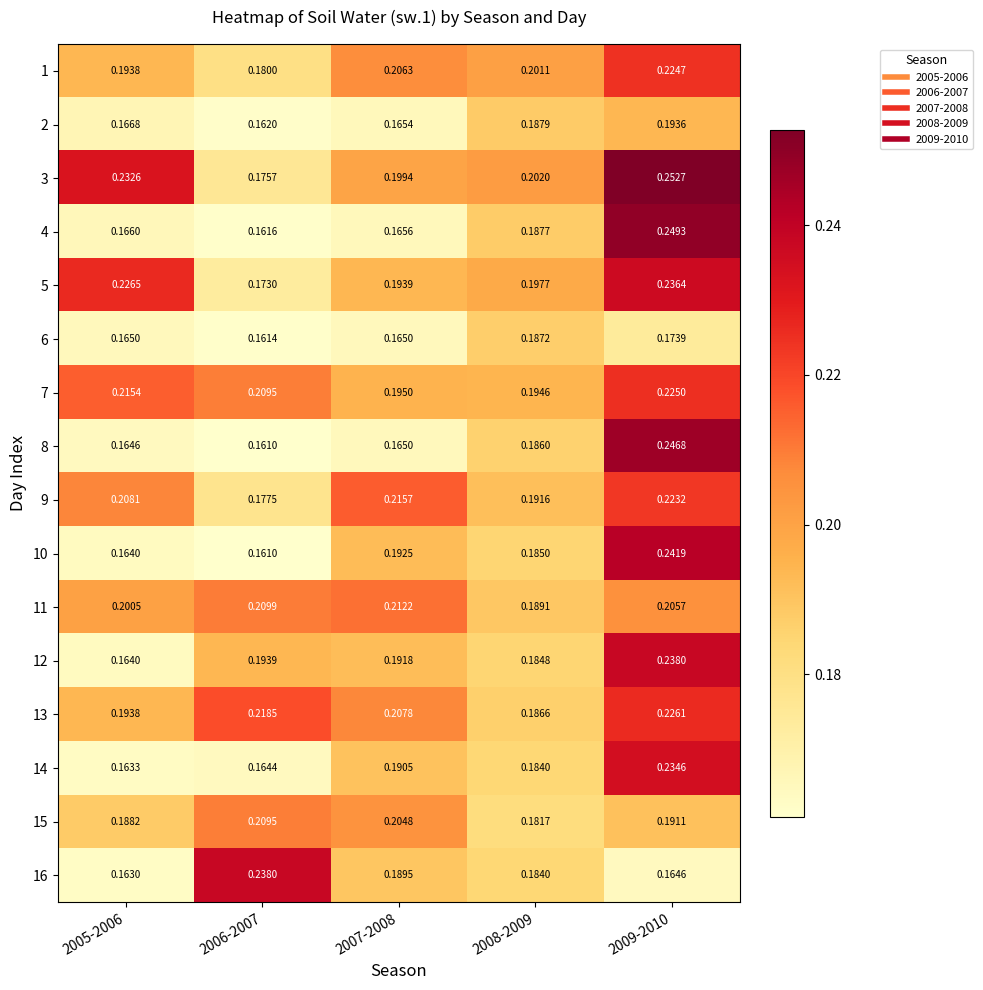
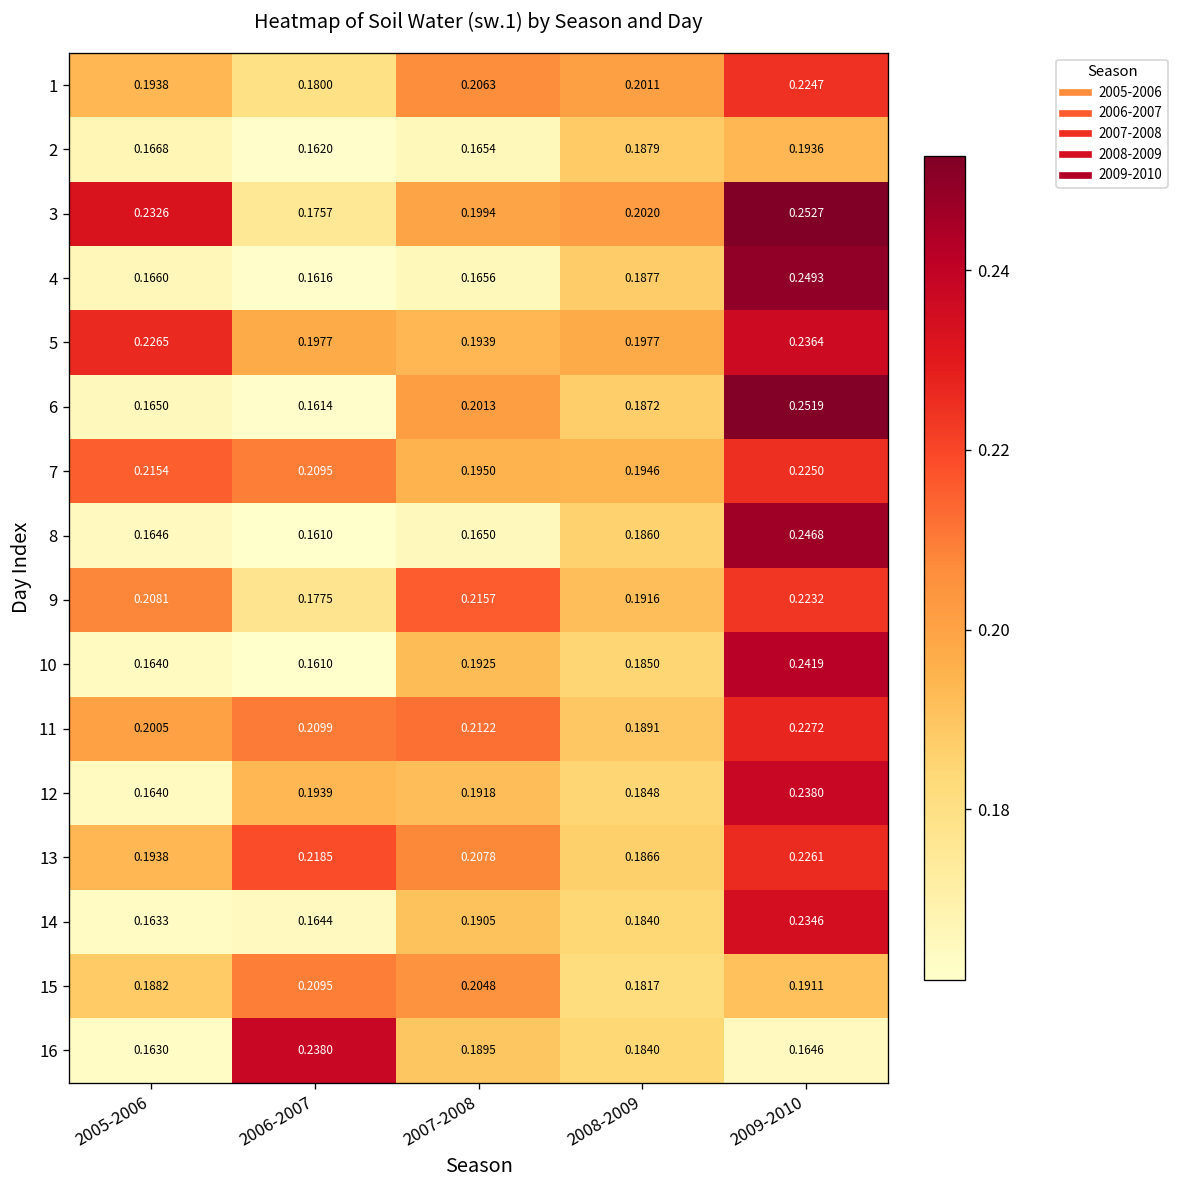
  {
    "1": {
      "2005-2006": 0.1938,
      "2006-2007": 0.1800,
      "2007-2008": 0.2063,
      "2008-2009": 0.2011,
      "2009-2010": 0.2247
    },
    "2": {
      "2005-2006": 0.1668,
      "2006-2007": 0.1620,
      "2007-2008": 0.1654,
      "2008-2009": 0.1879,
      "2009-2010": 0.1936
    },
    "3": {
      "2005-2006": 0.2326,
      "2006-2007": 0.1757,
      "2007-2008": 0.1994,
      "2008-2009": 0.2020,
      "2009-2010": 0.2527
    },
    "4": {
      "2005-2006": 0.1660,
      "2006-2007": 0.1616,
      "2007-2008": 0.1656,
      "2008-2009": 0.1877,
      "2009-2010": 0.2493
    },
    "5": {
      "2005-2006": 0.2265,
-     "2006-2007": 0.1730,
+     "2006-2007": 0.1977,
      "2007-2008": 0.1939,
      "2008-2009": 0.1977,
      "2009-2010": 0.2364
    },
    "6": {
      "2005-2006": 0.1650,
      "2006-2007": 0.1614,
-     "2007-2008": 0.1650,
+     "2007-2008": 0.2013,
      "2008-2009": 0.1872,
-     "2009-2010": 0.1739
+     "2009-2010": 0.2519
    },
    "7": {
      "2005-2006": 0.2154,
      "2006-2007": 0.2095,
      "2007-2008": 0.1950,
      "2008-2009": 0.1946,
      "2009-2010": 0.2250
    },
    "8": {
      "2005-2006": 0.1646,
      "2006-2007": 0.1610,
      "2007-2008": 0.1650,
      "2008-2009": 0.1860,
      "2009-2010": 0.2468
    },
    "9": {
      "2005-2006": 0.2081,
      "2006-2007": 0.1775,
      "2007-2008": 0.2157,
      "2008-2009": 0.1916,
      "2009-2010": 0.2232
    },
    "10": {
      "2005-2006": 0.1640,
      "2006-2007": 0.1610,
      "2007-2008": 0.1925,
      "2008-2009": 0.1850,
      "2009-2010": 0.2419
    },
    "11": {
      "2005-2006": 0.2005,
      "2006-2007": 0.2099,
      "2007-2008": 0.2122,
      "2008-2009": 0.1891,
-     "2009-2010": 0.2057
+     "2009-2010": 0.2272
    },
    "12": {
      "2005-2006": 0.1640,
      "2006-2007": 0.1939,
      "2007-2008": 0.1918,
      "2008-2009": 0.1848,
      "2009-2010": 0.2380
    },
    "13": {
      "2005-2006": 0.1938,
      "2006-2007": 0.2185,
      "2007-2008": 0.2078,
      "2008-2009": 0.1866,
      "2009-2010": 0.2261
    },
    "14": {
      "2005-2006": 0.1633,
      "2006-2007": 0.1644,
      "2007-2008": 0.1905,
      "2008-2009": 0.1840,
      "2009-2010": 0.2346
    },
    "15": {
      "2005-2006": 0.1882,
      "2006-2007": 0.2095,
      "2007-2008": 0.2048,
      "2008-2009": 0.1817,
      "2009-2010": 0.1911
    },
    "16": {
      "2005-2006": 0.1630,
      "2006-2007": 0.2380,
      "2007-2008": 0.1895,
      "2008-2009": 0.1840,
      "2009-2010": 0.1646
    }
  }
